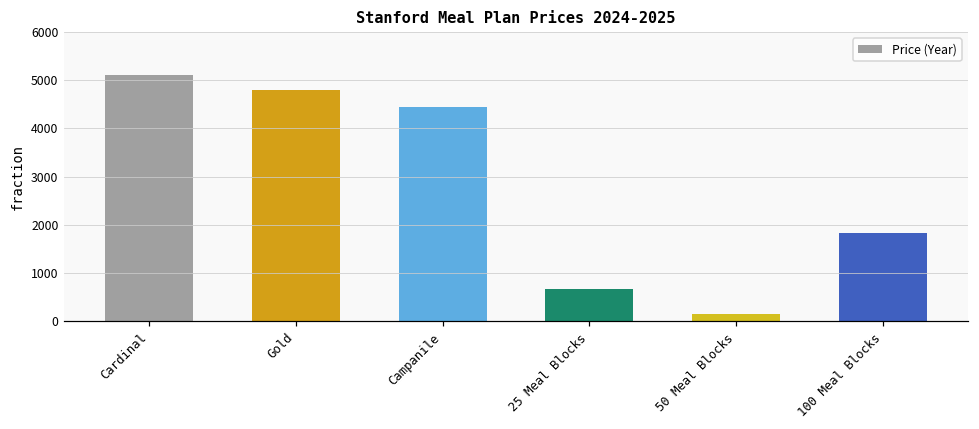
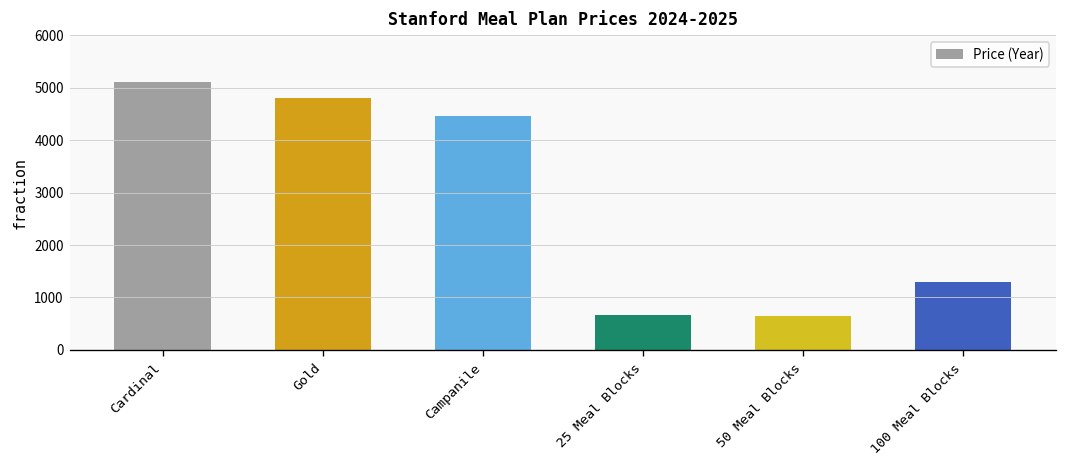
  {
    "Cardinal": 5100,
    "Gold": 4800,
    "Campanile": 4500,
    "25 Meal Blocks": 700,
-   "50 Meal Blocks": 100,
-   "100 Meal Blocks": 1800
+   "50 Meal Blocks": 700,
+   "100 Meal Blocks": 1300
  }
